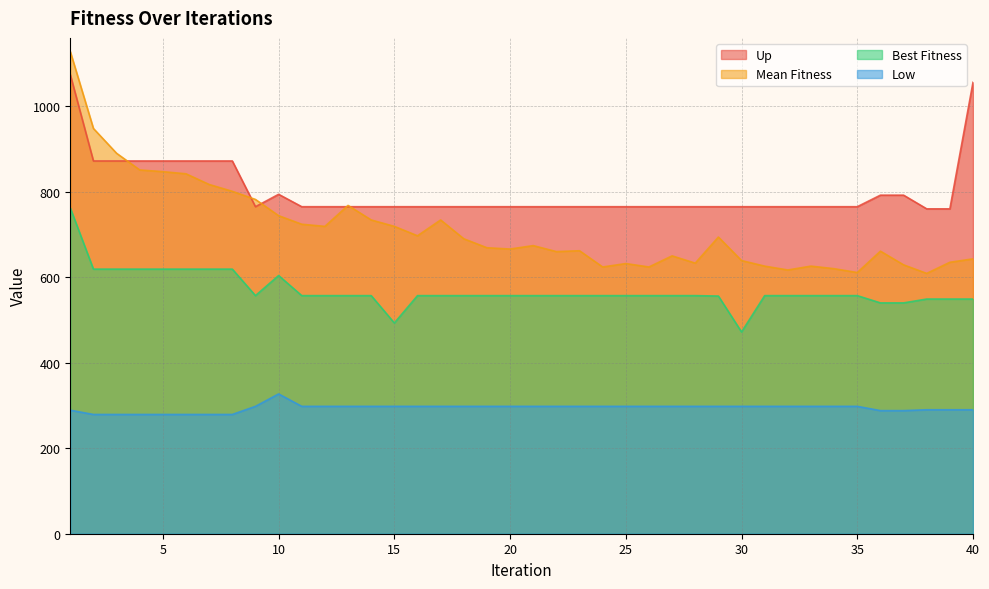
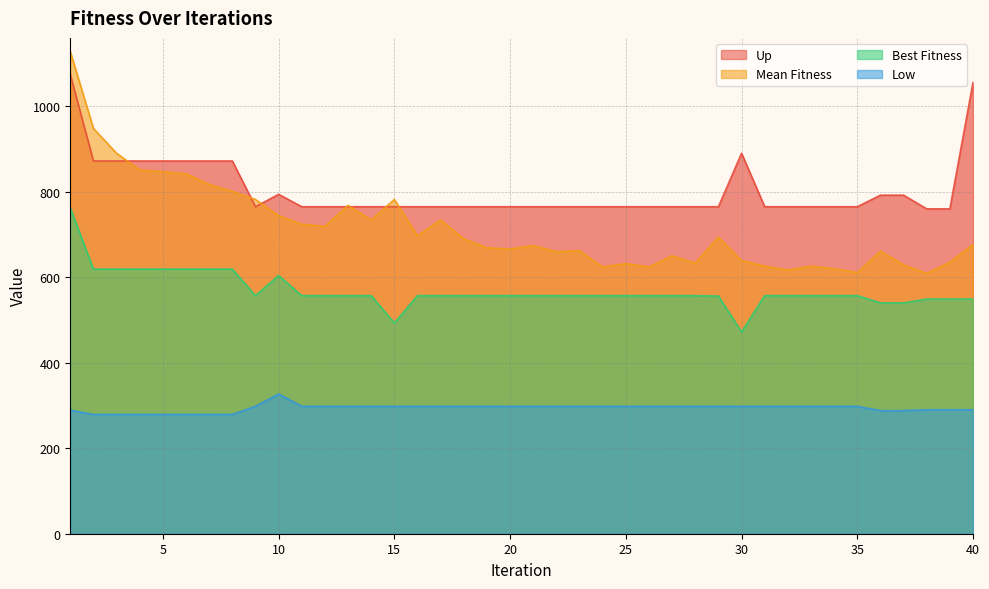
  {
    "Up": {
      "5": 870,
      "10": 790,
      "15": 770,
      "20": 770,
      "25": 770,
-     "30": 770,
+     "30": 890,
      "35": 770,
      "40": 1060
    },
    "Mean Fitness": {
      "5": 850,
      "10": 740,
-     "15": 720,
+     "15": 780,
      "20": 670,
      "25": 630,
      "30": 640,
      "35": 610,
-     "40": 640
+     "40": 680
    },
    "Best Fitness": {
      "5": 620,
      "10": 600,
      "15": 490,
      "20": 560,
      "25": 560,
      "30": 470,
      "35": 560,
      "40": 550
    },
    "Low": {
      "5": 280,
      "10": 330,
      "15": 300,
      "20": 300,
      "25": 300,
      "30": 300,
      "35": 300,
      "40": 290
    }
  }
